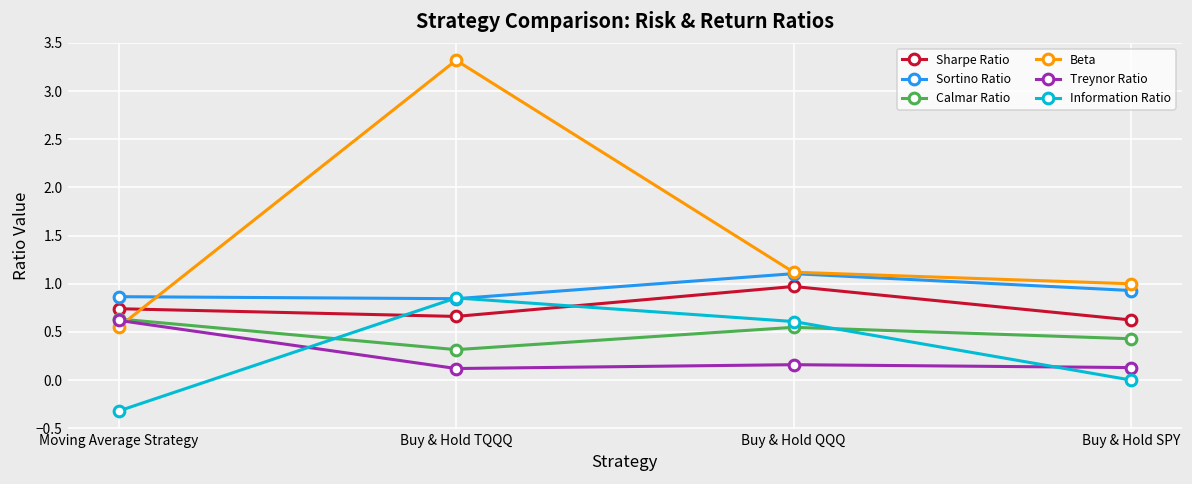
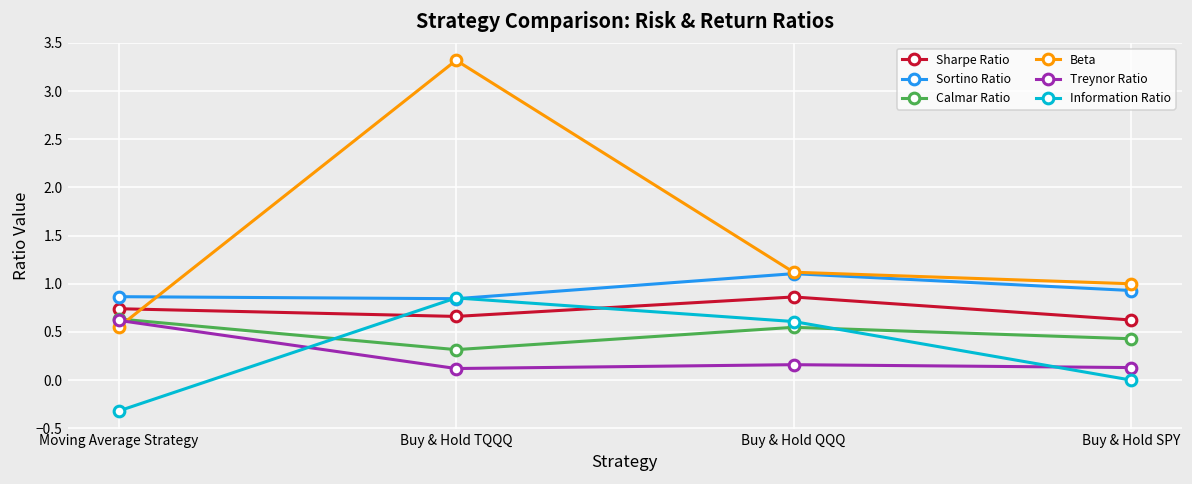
  {
    "Sharpe Ratio": {
      "Moving Average Strategy": 0.7,
      "Buy & Hold TQQQ": 0.7,
-     "Buy & Hold QQQ": 1.0,
+     "Buy & Hold QQQ": 0.9,
      "Buy & Hold SPY": 0.6
    },
    "Calmar Ratio": {
      "Buy & Hold TQQQ": 0.3,
      "Buy & Hold QQQ": 0.5,
      "Buy & Hold SPY": 0.4
    },
    "Beta": {
      "Moving Average Strategy": 0.6,
      "Buy & Hold TQQQ": 3.3,
      "Buy & Hold SPY": 1.0
    },
    "Treynor Ratio": {
      "Buy & Hold TQQQ": 0.1,
      "Buy & Hold QQQ": 0.2,
      "Buy & Hold SPY": 0.1
    }
  }
